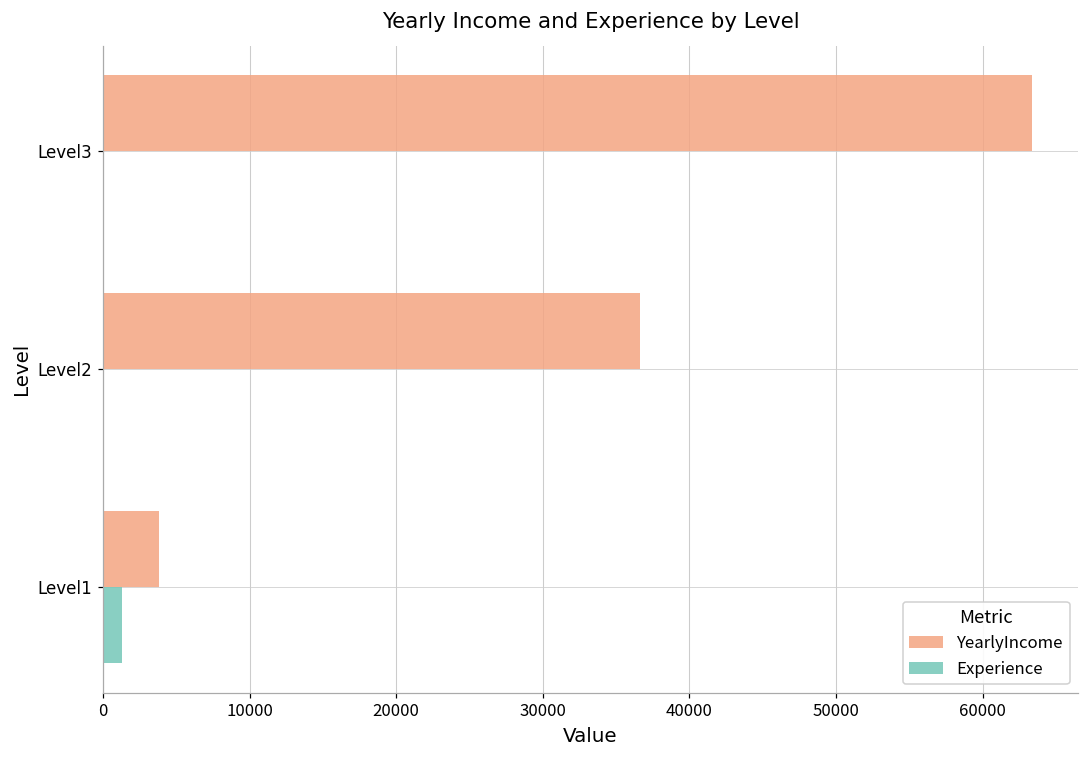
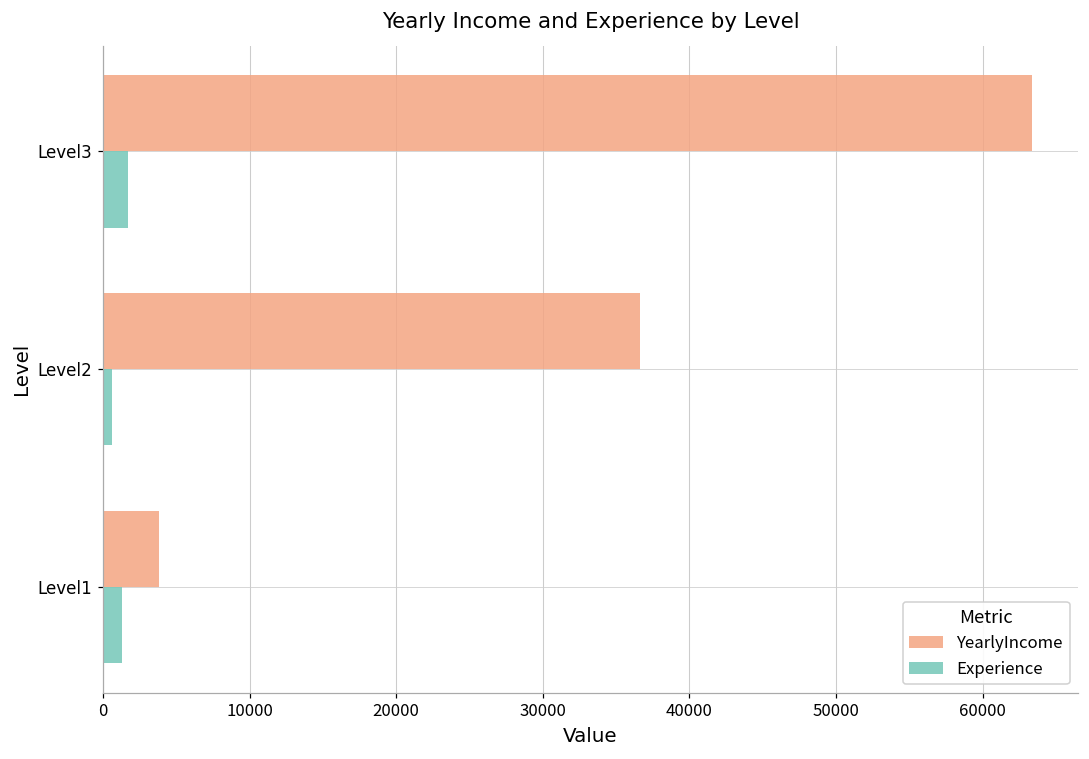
  {
    "YearlyIncome": {
      "Level3": 63300,
      "Level2": 36700,
      "Level1": 3800
    },
    "Experience": {
-     "Level3": 0,
-     "Level2": 0,
+     "Level3": 1700,
+     "Level2": 600,
      "Level1": 1300
    }
  }
